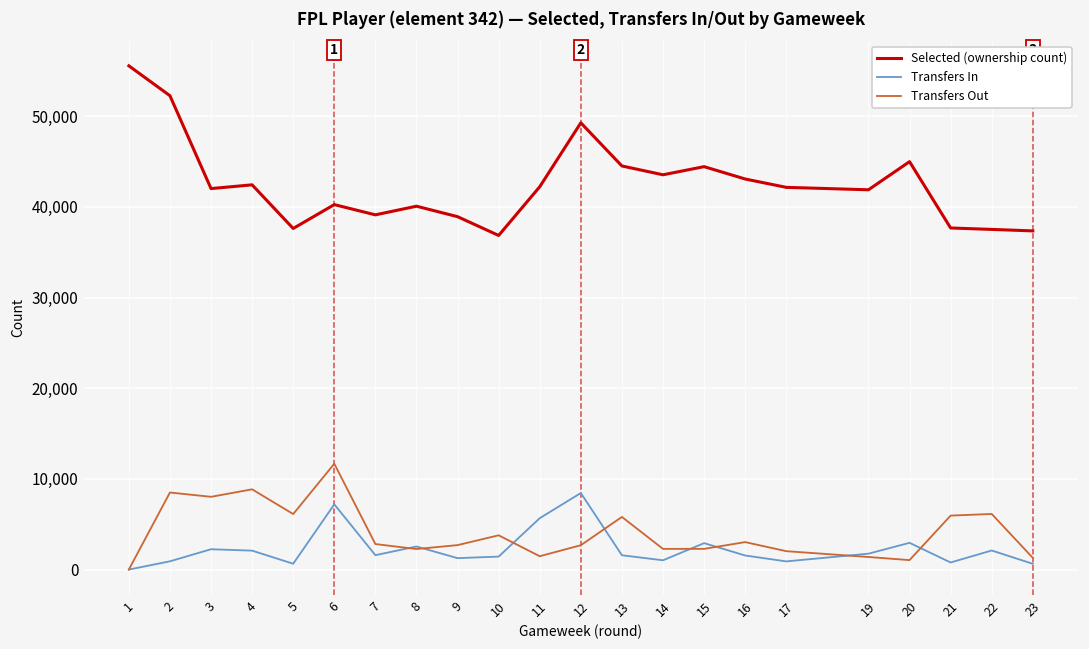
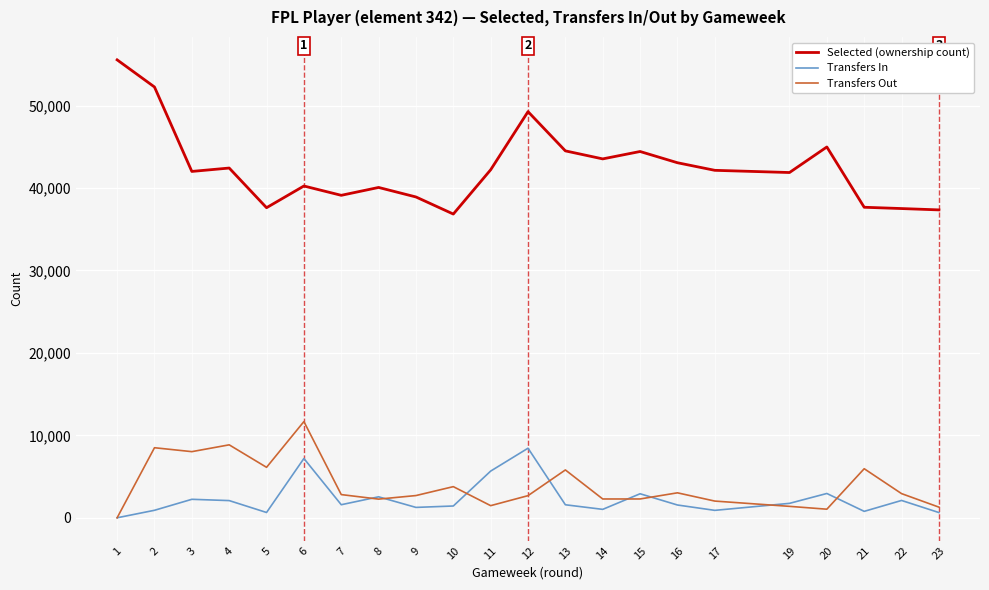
  {
    "Selected (ownership count)": {
      "1": "56,000",
      "2": "52,000",
      "3": "42,000",
      "4": "42,000",
      "5": "38,000",
      "6": "40,000",
      "7": "39,000",
      "8": "40,000",
      "9": "39,000",
      "10": "37,000",
      "11": "42,000",
      "12": "49,000",
      "13": "45,000",
      "14": "44,000",
      "15": "44,000",
      "16": "43,000",
      "17": "42,000",
      "19": "42,000",
      "20": "45,000",
      "21": "38,000",
      "22": "38,000",
      "23": "37,000"
    },
    "Transfers In": {
      "2": "1,000",
      "3": "2,000",
      "4": "2,000",
      "5": "1,000",
      "6": "7,000",
      "7": "2,000",
      "9": "1,000",
      "10": "1,000",
      "11": "6,000",
      "12": "8,000",
      "13": "2,000",
      "14": "1,000",
      "15": "3,000",
      "16": "2,000",
      "17": "1,000",
      "19": "2,000",
      "20": "3,000",
      "21": "1,000",
      "22": "2,000",
      "23": "1,000"
    },
    "Transfers Out": {
      "2": "8,000",
      "3": "8,000",
      "4": "9,000",
      "5": "6,000",
      "6": "12,000",
      "7": "3,000",
      "9": "3,000",
      "10": "4,000",
      "11": "1,000",
      "12": "3,000",
      "13": "6,000",
      "14": "2,000",
      "15": "2,000",
      "16": "3,000",
      "17": "2,000",
      "19": "1,000",
      "20": "1,000",
      "21": "6,000",
-     "22": "6,000",
+     "22": "3,000",
      "23": "1,000"
    }
  }
